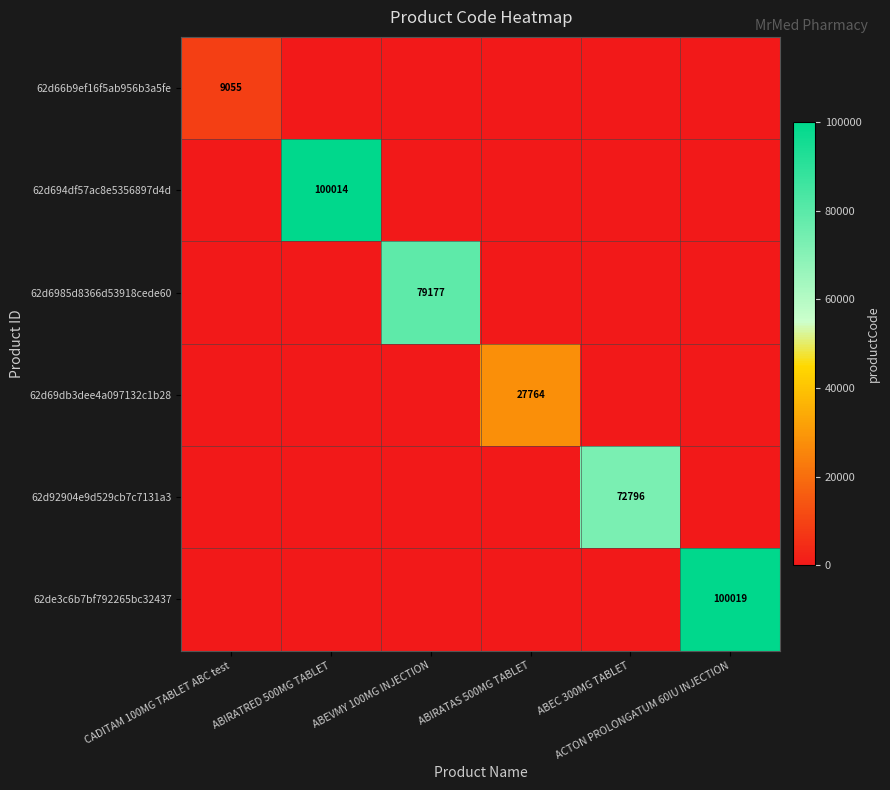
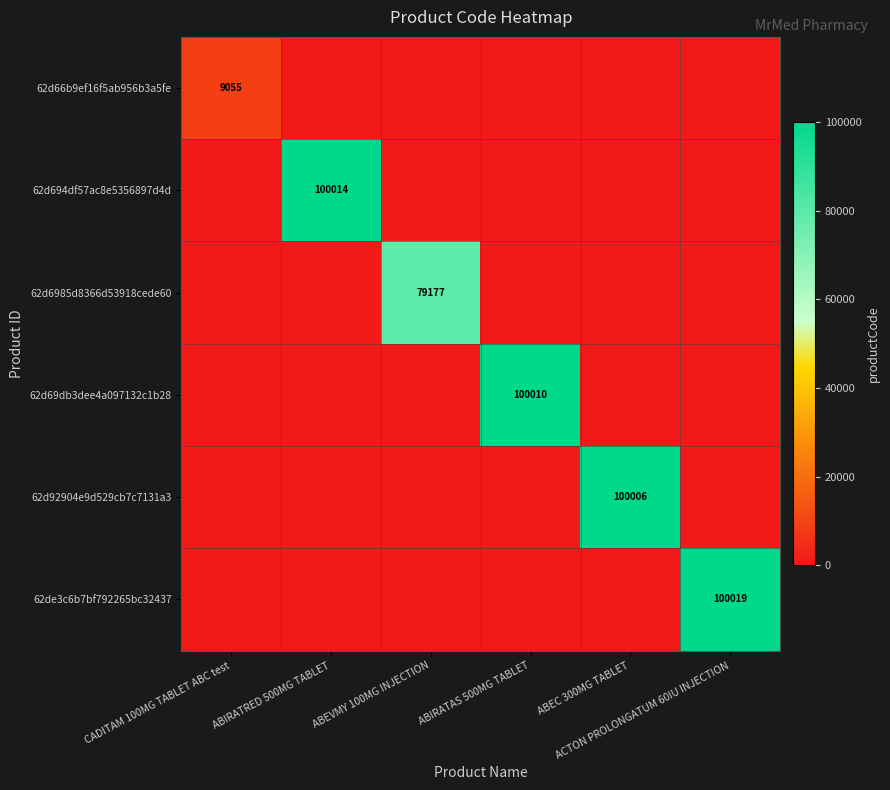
  {
    "62d66b9ef16f5ab956b3a5fe": {
      "CADITAM 100MG TABLET ABC test": 9055
    },
    "62d694df57ac8e5356897d4d": {
      "ABIRATRED 500MG TABLET": 100014
    },
    "62d6985d8366d53918cede60": {
      "ABEVMY 100MG INJECTION": 79177
    },
    "62d69db3dee4a097132c1b28": {
-     "ABIRATAS 500MG TABLET": 27764
+     "ABIRATAS 500MG TABLET": 100010
    },
    "62d92904e9d529cb7c7131a3": {
-     "ABEC 300MG TABLET": 72796
+     "ABEC 300MG TABLET": 100006
    },
    "62de3c6b7bf792265bc32437": {
      "ACTON PROLONGATUM 60IU INJECTION": 100019
    }
  }
